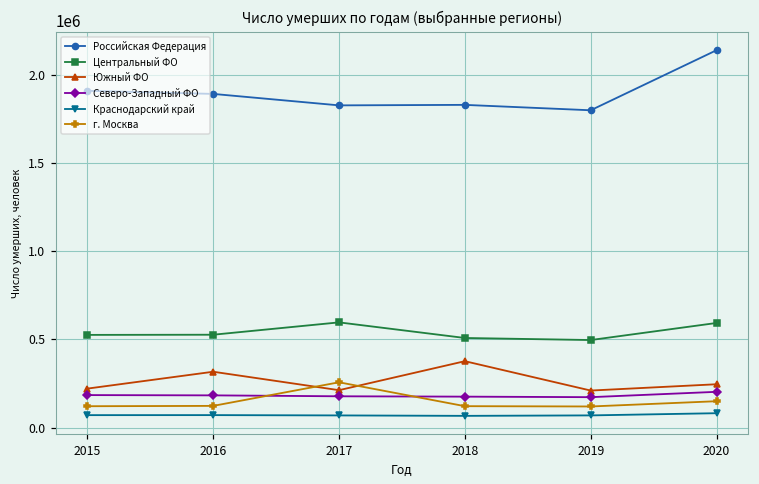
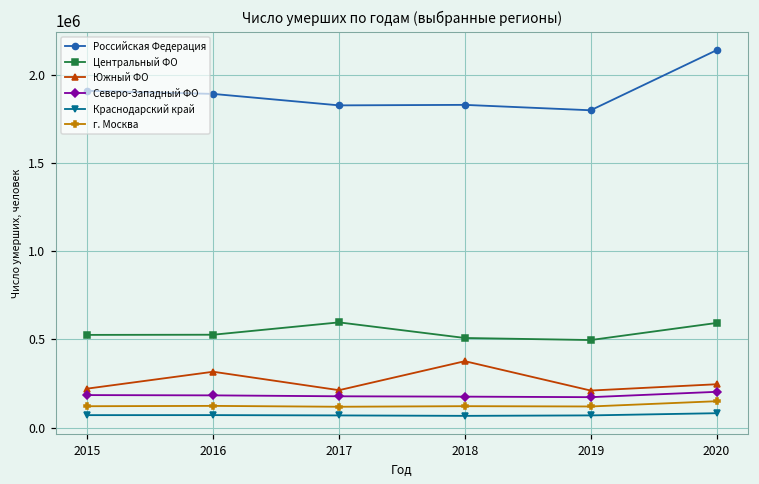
  {
    "Центральный ФО": {
      "2015": 530000,
      "2016": 530000,
      "2017": 600000,
      "2018": 510000,
      "2019": 500000,
      "2020": 590000
    },
    "Южный ФО": {
      "2015": 220000,
      "2016": 320000,
      "2017": 210000,
      "2018": 380000,
      "2019": 210000,
      "2020": 250000
    },
    "Северо-Западный ФО": {
      "2015": 180000,
      "2016": 180000,
      "2017": 180000,
      "2018": 180000,
      "2019": 170000,
      "2020": 200000
    },
    "г. Москва": {
      "2015": 120000,
      "2016": 120000,
-     "2017": 260000,
+     "2017": 120000,
      "2018": 120000,
      "2019": 120000,
      "2020": 150000
    }
  }
